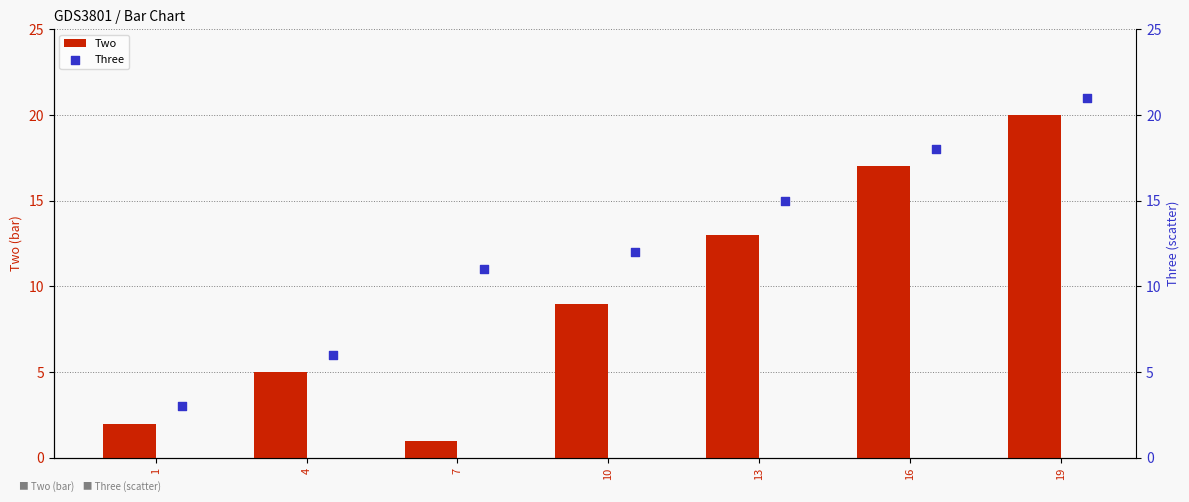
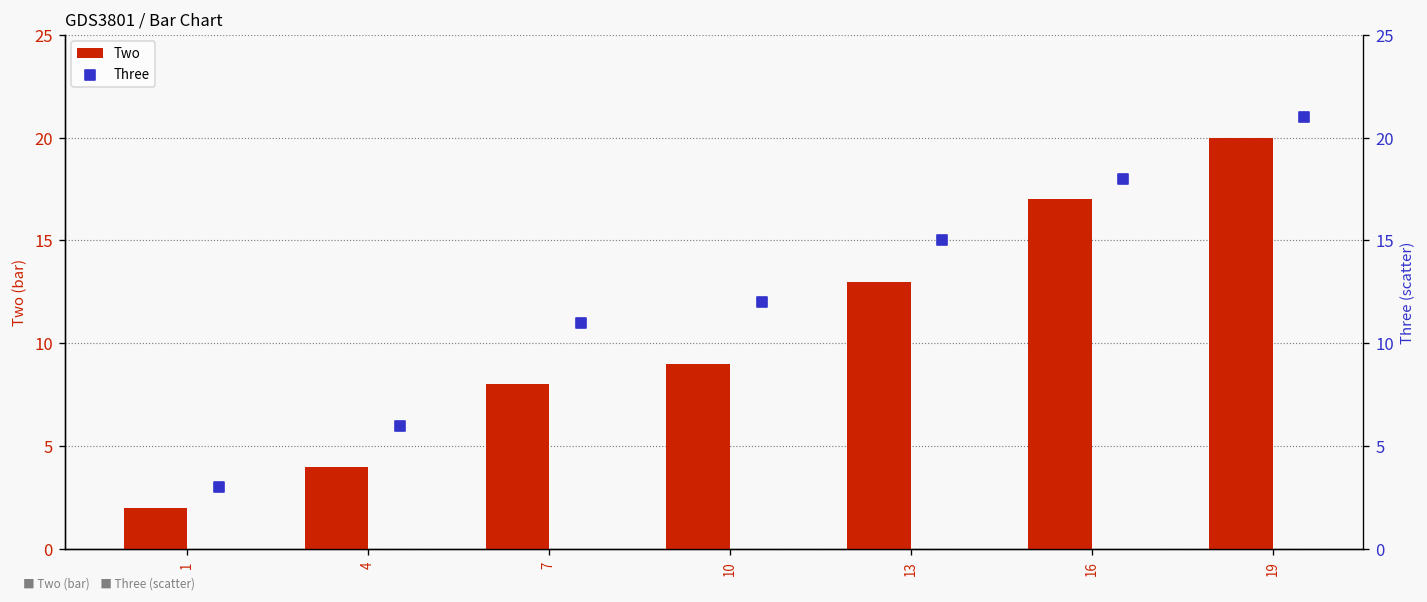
  {
    "Two": {
      "1": 2,
-     "4": 5,
-     "7": 1,
+     "4": 4,
+     "7": 8,
      "10": 9,
      "13": 13,
      "16": 17,
      "19": 20
    }
  }
